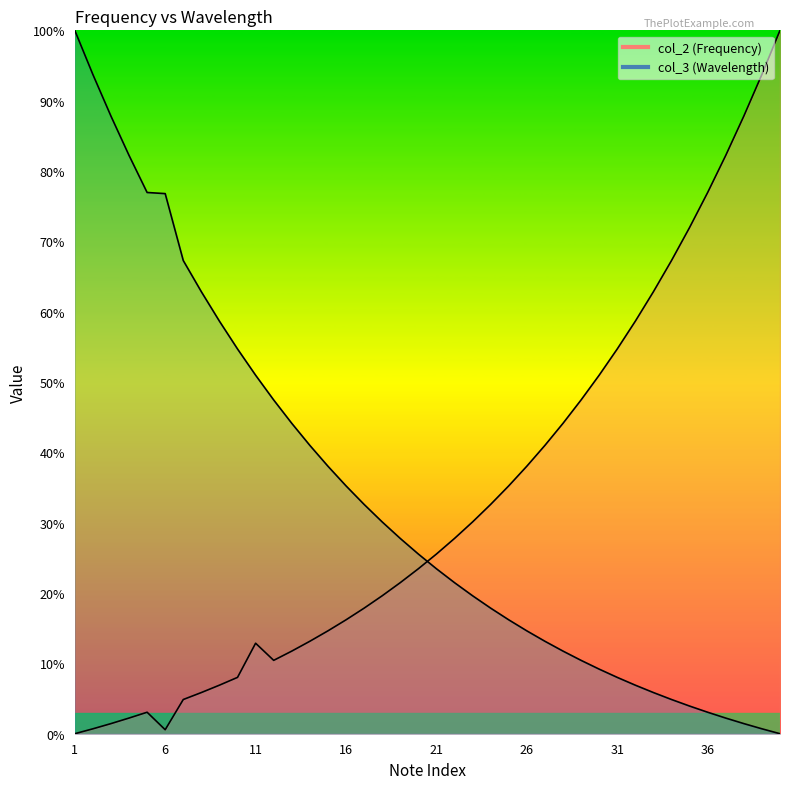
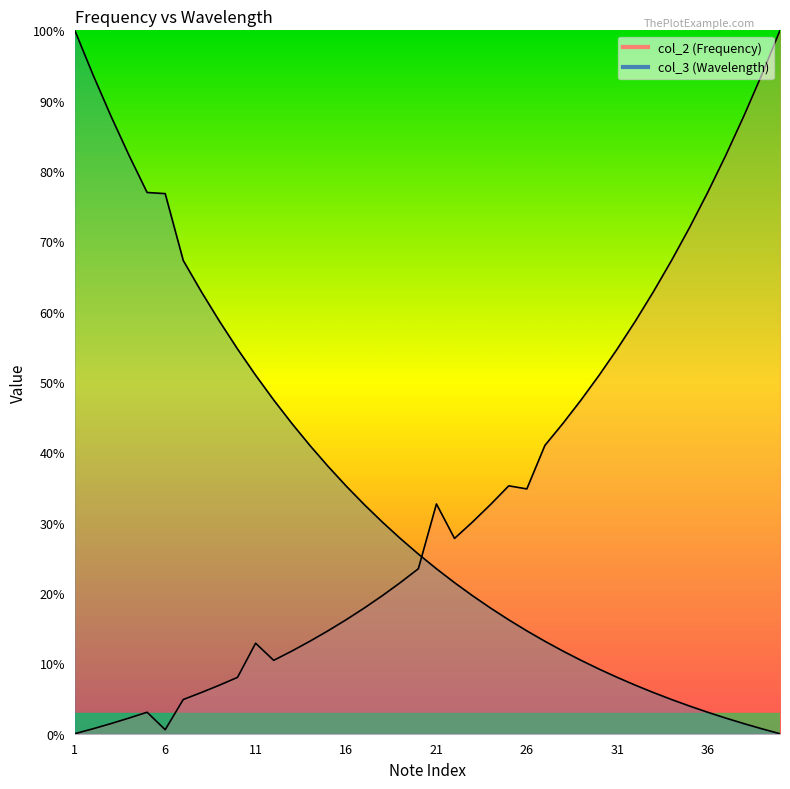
  {
    "col_2 (Frequency)": {
      "11": "13%",
      "16": "16%",
-     "21": "26%",
-     "26": "38%",
+     "21": "33%",
+     "26": "35%",
      "31": "55%",
      "36": "77%"
    },
    "col_3 (Wavelength)": {
      "1": "100%",
      "6": "77%",
      "11": "51%",
      "16": "35%",
      "21": "23%",
      "26": "15%",
      "31": "8%",
      "36": "3%"
    }
  }
